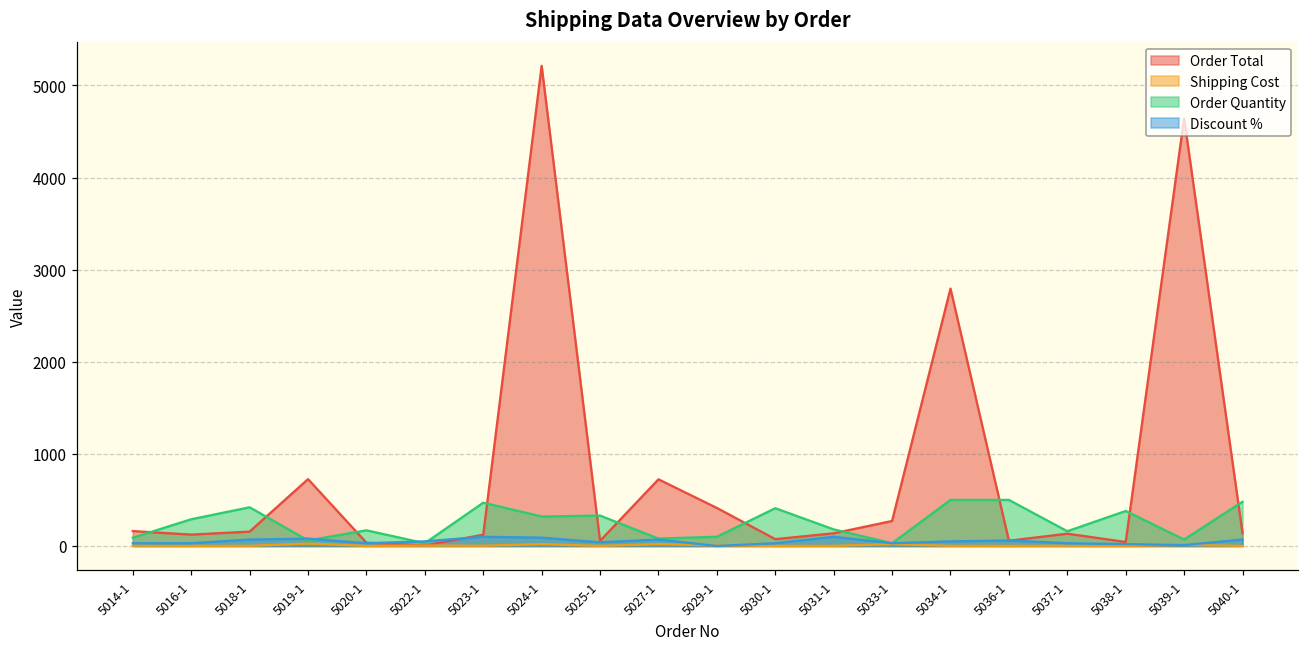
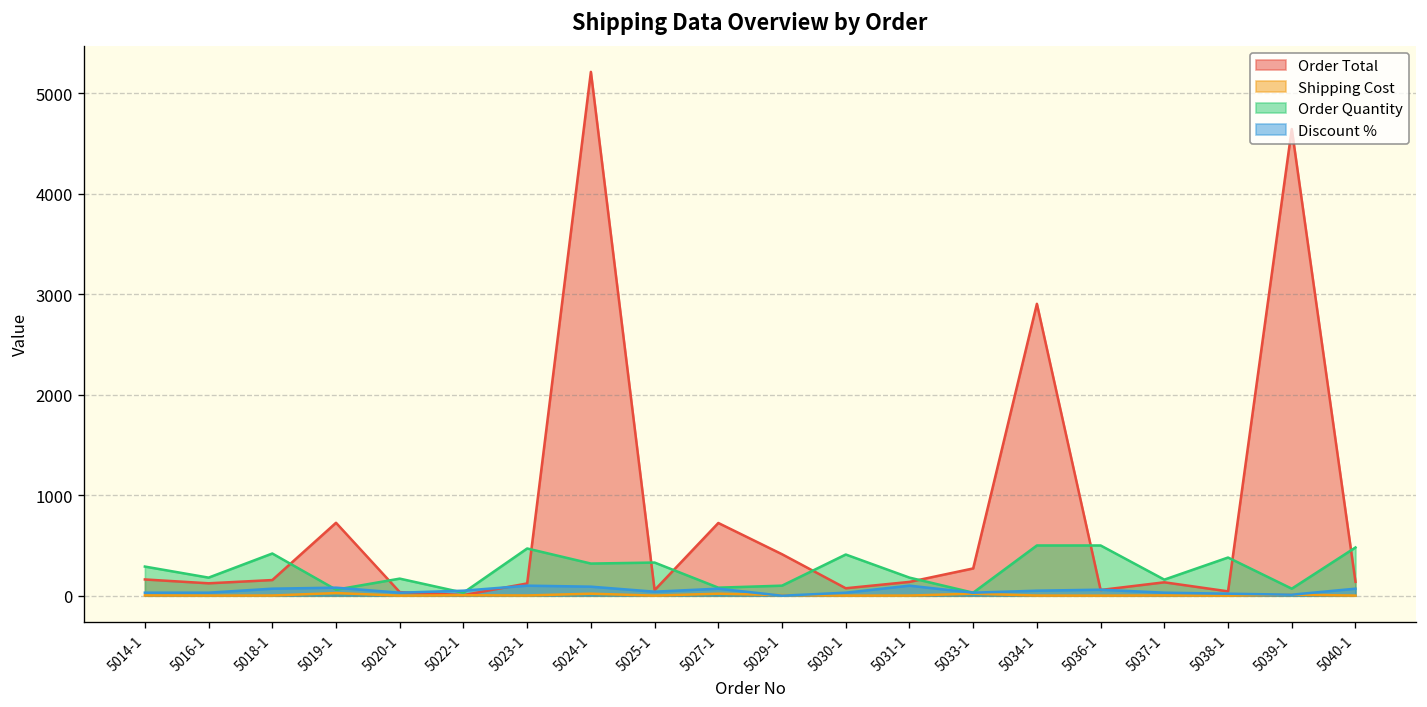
  {
    "Order Total": {
      "5014-1": 200,
      "5016-1": 100,
      "5018-1": 200,
      "5019-1": 700,
      "5024-1": 5200,
      "5027-1": 700,
      "5029-1": 400,
      "5030-1": 100,
      "5031-1": 100,
      "5033-1": 300,
-     "5034-1": 2800,
+     "5034-1": 2900,
      "5040-1": 100
    },
    "Shipping Cost": {
      "5018-1": 0,
      "5019-1": 0,
      "5023-1": 0,
      "5024-1": 0,
      "5025-1": 0,
      "5027-1": 0,
      "5031-1": 0,
      "5034-1": 0,
      "5036-1": 0,
      "5040-1": 0
    },
    "Order Quantity": {
-     "5014-1": 100,
-     "5016-1": 300,
+     "5014-1": 300,
+     "5016-1": 200,
      "5018-1": 400,
      "5020-1": 200,
      "5023-1": 500,
      "5024-1": 300,
      "5025-1": 300,
      "5029-1": 100,
      "5030-1": 400,
      "5031-1": 200,
      "5034-1": 500,
      "5036-1": 500,
      "5038-1": 400,
      "5039-1": 100,
      "5040-1": 500
    },
    "Discount %": {
      "5018-1": 100,
      "5024-1": 100,
      "5031-1": 100,
      "5034-1": 100,
      "5040-1": 100
    }
  }
